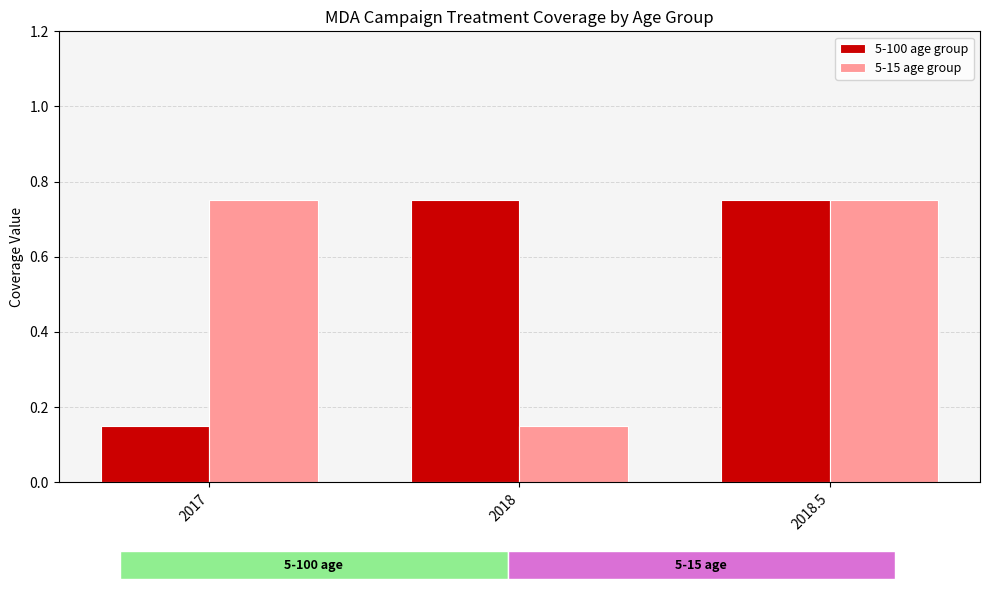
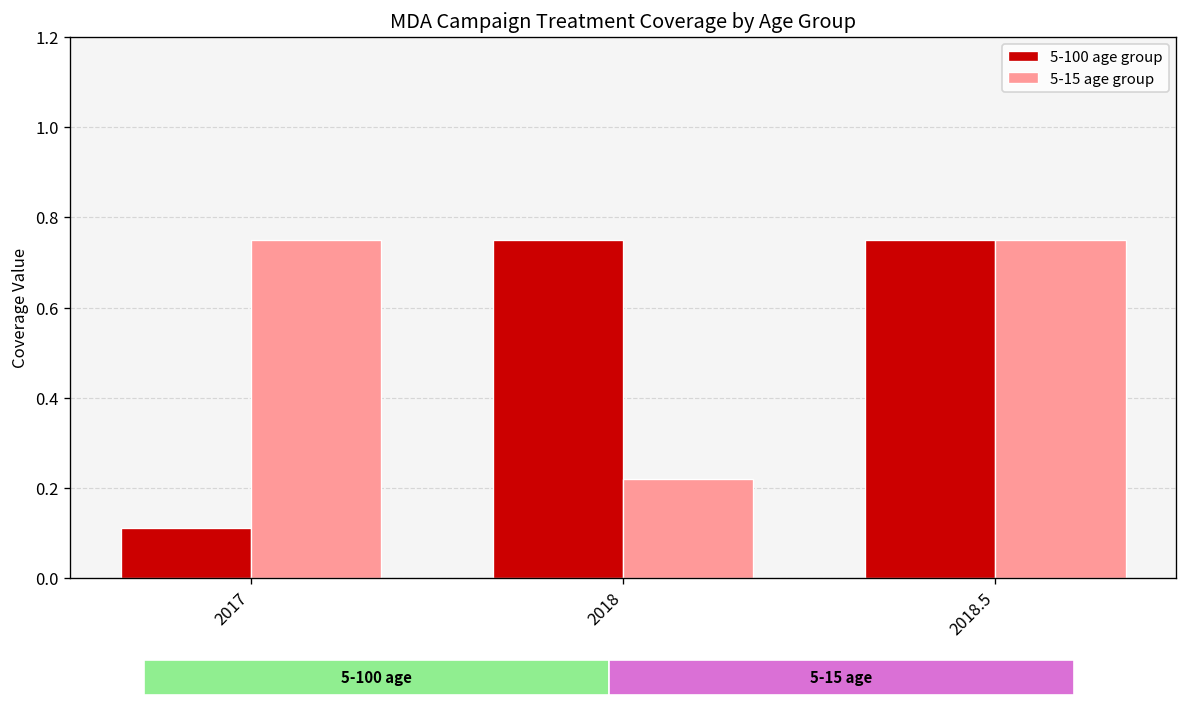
  {
    "MDA Campaign Treatment Coverage by Age Group": {
      "5-100 age group": {
-       "2017": 0.15,
+       "2017": 0.11,
        "2018": 0.75,
        "2018.5": 0.75
      },
      "5-15 age group": {
        "2017": 0.75,
-       "2018": 0.15,
+       "2018": 0.22,
        "2018.5": 0.75
      }
    }
  }
